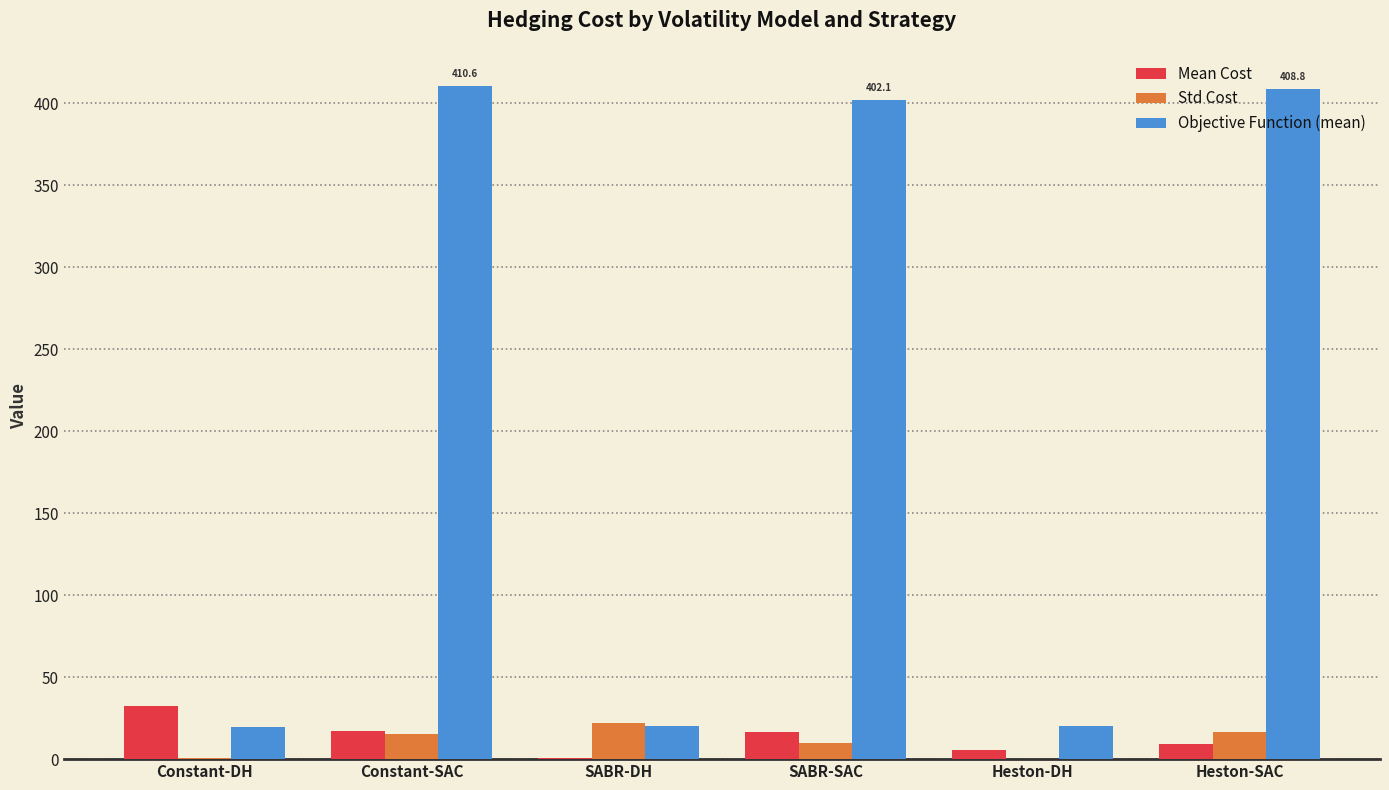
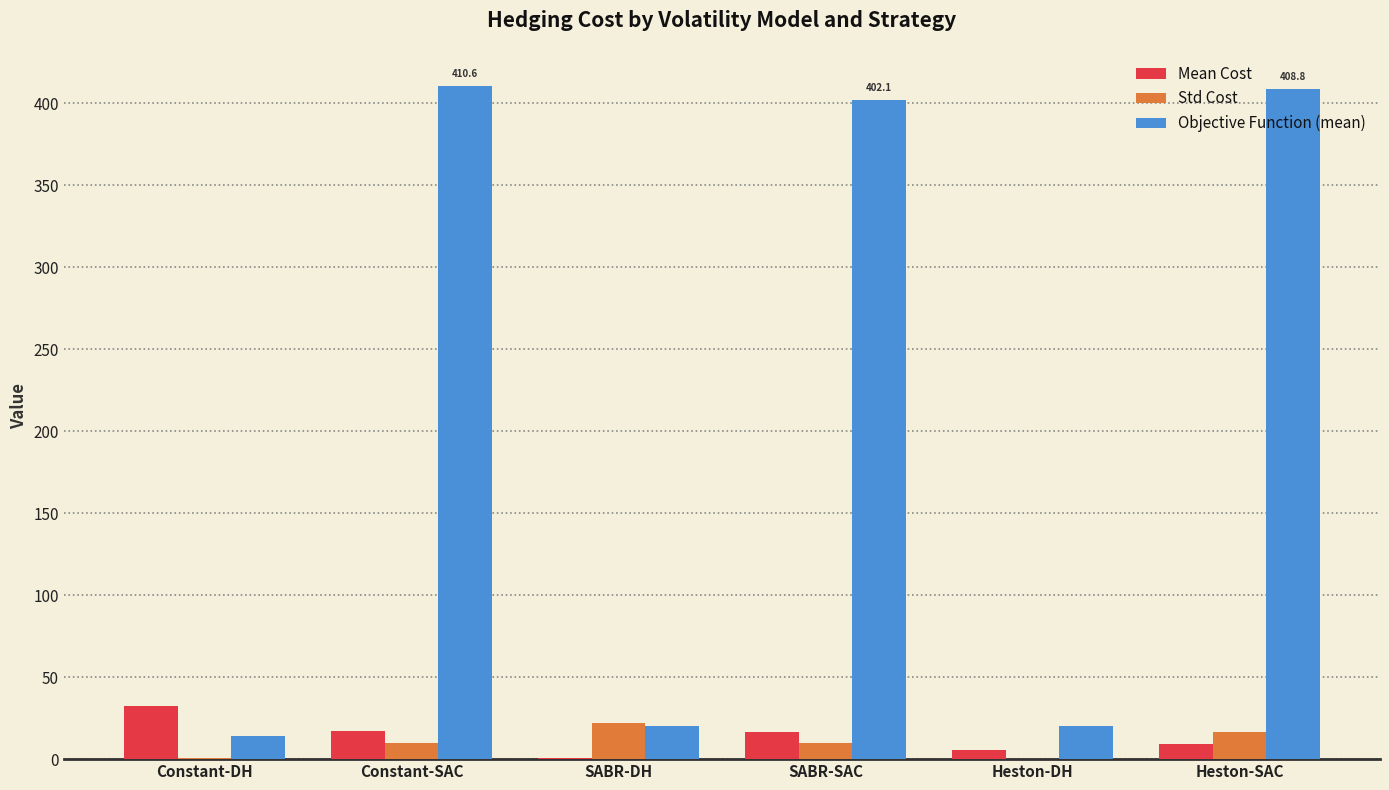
  {
    "Mean Cost": {
      "Constant-DH": 32,
      "Constant-SAC": 17,
      "SABR-SAC": 17,
      "Heston-DH": 6,
      "Heston-SAC": 9
    },
    "Std Cost": {
-     "Constant-SAC": 15,
+     "Constant-SAC": 10,
      "SABR-DH": 22,
      "SABR-SAC": 10,
      "Heston-SAC": 17
    },
    "Objective Function (mean)": {
-     "Constant-DH": 19,
+     "Constant-DH": 14,
      "SABR-DH": 20,
      "Heston-DH": 20
    }
  }
